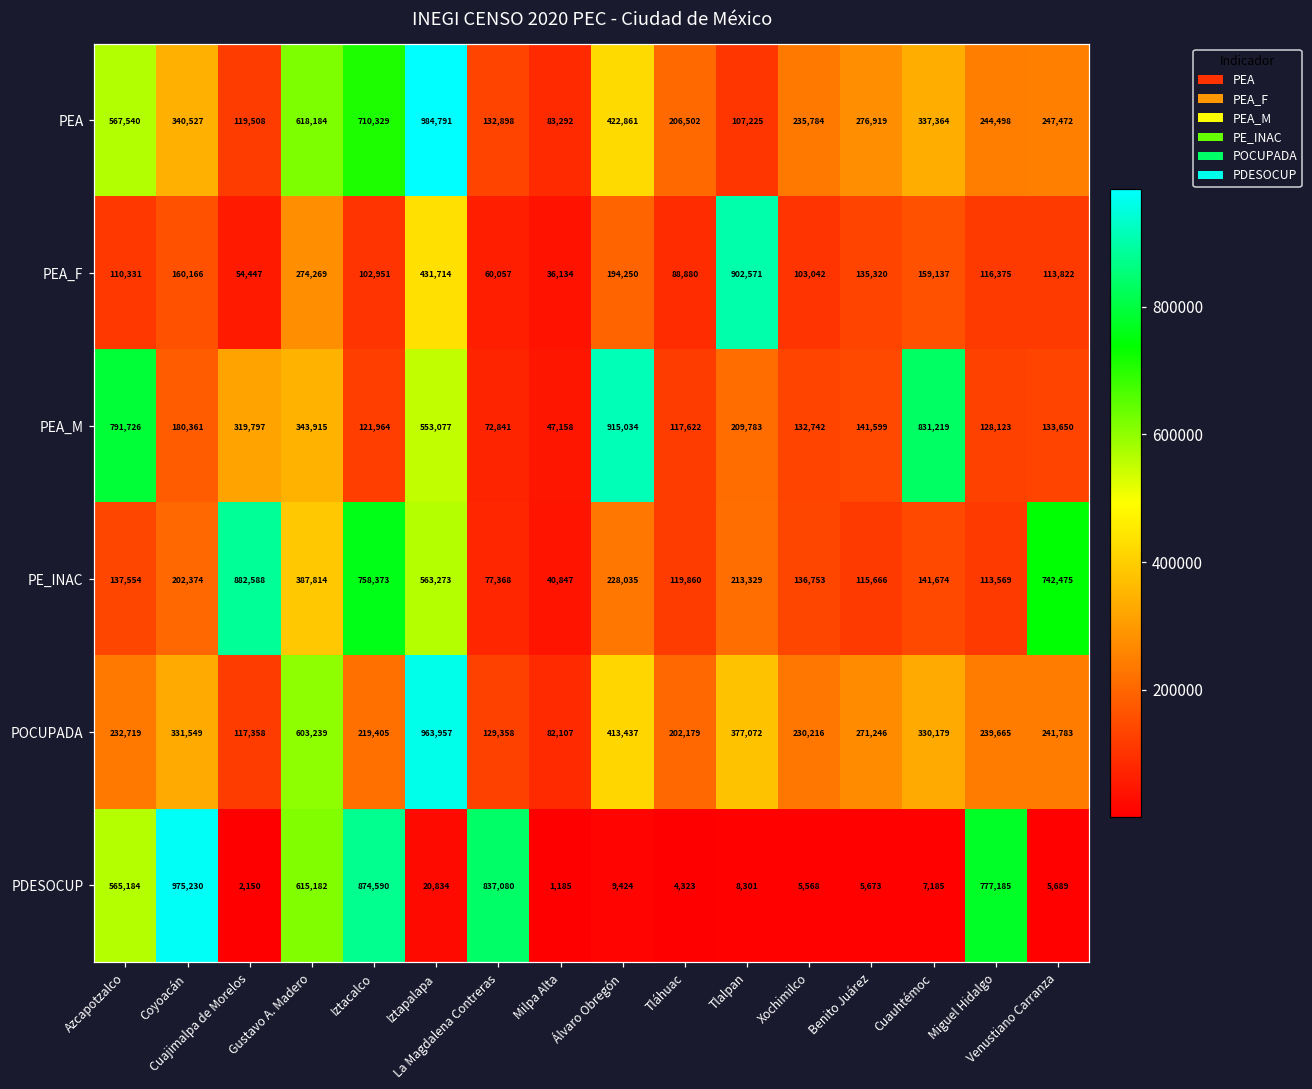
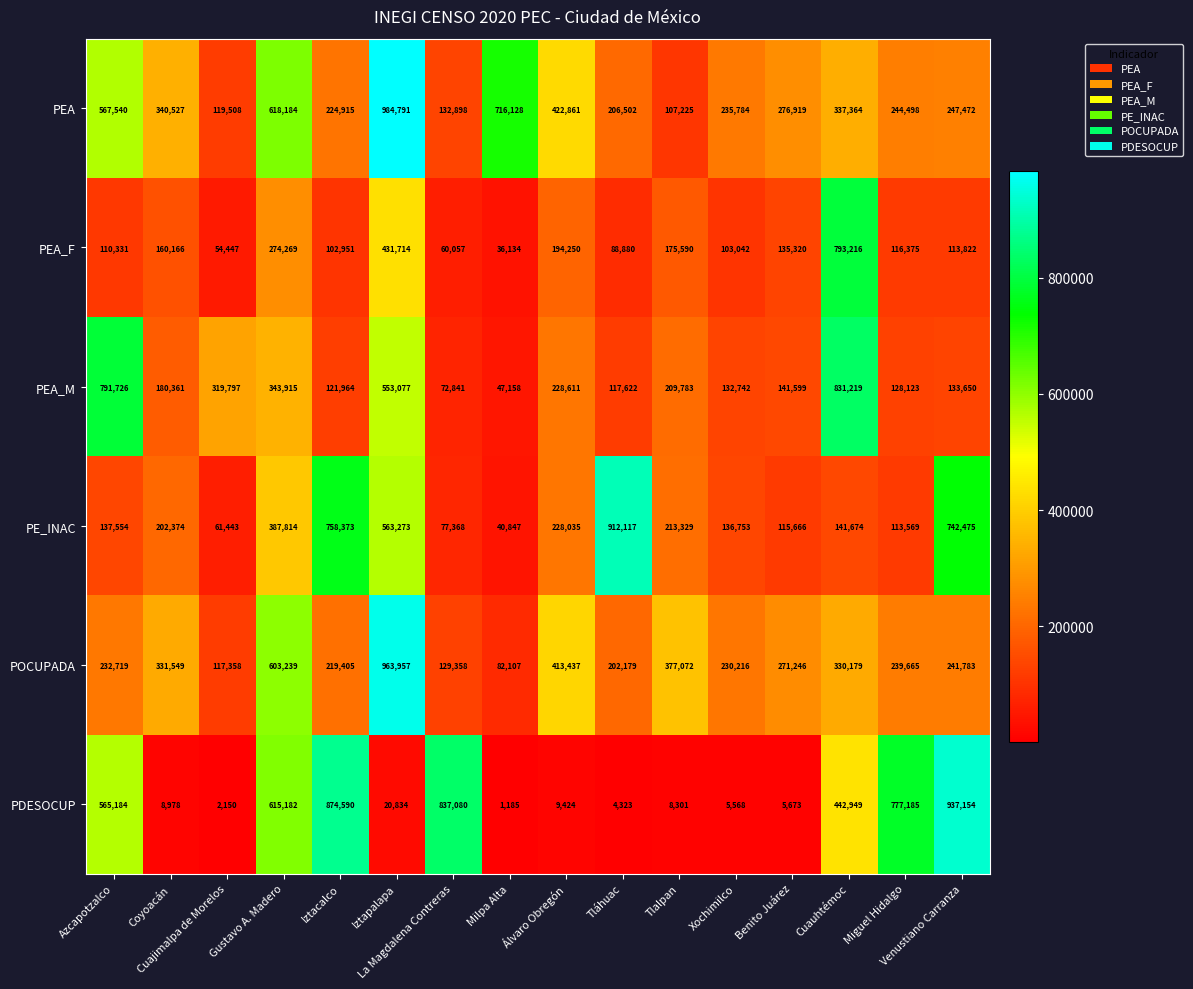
  {
    "PEA": {
      "Azcapotzalco": "567,540",
      "Coyoacán": "340,527",
      "Cuajimalpa de Morelos": "119,508",
      "Gustavo A. Madero": "618,184",
-     "Iztacalco": "710,329",
+     "Iztacalco": "224,915",
      "Iztapalapa": "984,791",
      "La Magdalena Contreras": "132,898",
-     "Milpa Alta": "83,292",
+     "Milpa Alta": "716,128",
      "Álvaro Obregón": "422,861",
      "Tláhuac": "206,502",
      "Tlalpan": "107,225",
      "Xochimilco": "235,784",
      "Benito Juárez": "276,919",
      "Cuauhtémoc": "337,364",
      "Miguel Hidalgo": "244,498",
      "Venustiano Carranza": "247,472"
    },
    "PEA_F": {
      "Azcapotzalco": "110,331",
      "Coyoacán": "160,166",
      "Cuajimalpa de Morelos": "54,447",
      "Gustavo A. Madero": "274,269",
      "Iztacalco": "102,951",
      "Iztapalapa": "431,714",
      "La Magdalena Contreras": "60,057",
      "Milpa Alta": "36,134",
      "Álvaro Obregón": "194,250",
      "Tláhuac": "88,880",
-     "Tlalpan": "902,571",
+     "Tlalpan": "175,590",
      "Xochimilco": "103,042",
      "Benito Juárez": "135,320",
-     "Cuauhtémoc": "159,137",
+     "Cuauhtémoc": "793,216",
      "Miguel Hidalgo": "116,375",
      "Venustiano Carranza": "113,822"
    },
    "PEA_M": {
      "Azcapotzalco": "791,726",
      "Coyoacán": "180,361",
      "Cuajimalpa de Morelos": "319,797",
      "Gustavo A. Madero": "343,915",
      "Iztacalco": "121,964",
      "Iztapalapa": "553,077",
      "La Magdalena Contreras": "72,841",
      "Milpa Alta": "47,158",
-     "Álvaro Obregón": "915,034",
+     "Álvaro Obregón": "228,611",
      "Tláhuac": "117,622",
      "Tlalpan": "209,783",
      "Xochimilco": "132,742",
      "Benito Juárez": "141,599",
      "Cuauhtémoc": "831,219",
      "Miguel Hidalgo": "128,123",
      "Venustiano Carranza": "133,650"
    },
    "PE_INAC": {
      "Azcapotzalco": "137,554",
      "Coyoacán": "202,374",
-     "Cuajimalpa de Morelos": "882,588",
+     "Cuajimalpa de Morelos": "61,443",
      "Gustavo A. Madero": "387,814",
      "Iztacalco": "758,373",
      "Iztapalapa": "563,273",
      "La Magdalena Contreras": "77,368",
      "Milpa Alta": "40,847",
      "Álvaro Obregón": "228,035",
-     "Tláhuac": "119,860",
+     "Tláhuac": "912,117",
      "Tlalpan": "213,329",
      "Xochimilco": "136,753",
      "Benito Juárez": "115,666",
      "Cuauhtémoc": "141,674",
      "Miguel Hidalgo": "113,569",
      "Venustiano Carranza": "742,475"
    },
    "POCUPADA": {
      "Azcapotzalco": "232,719",
      "Coyoacán": "331,549",
      "Cuajimalpa de Morelos": "117,358",
      "Gustavo A. Madero": "603,239",
      "Iztacalco": "219,405",
      "Iztapalapa": "963,957",
      "La Magdalena Contreras": "129,358",
      "Milpa Alta": "82,107",
      "Álvaro Obregón": "413,437",
      "Tláhuac": "202,179",
      "Tlalpan": "377,072",
      "Xochimilco": "230,216",
      "Benito Juárez": "271,246",
      "Cuauhtémoc": "330,179",
      "Miguel Hidalgo": "239,665",
      "Venustiano Carranza": "241,783"
    },
    "PDESOCUP": {
      "Azcapotzalco": "565,184",
-     "Coyoacán": "975,230",
+     "Coyoacán": "8,978",
      "Cuajimalpa de Morelos": "2,150",
      "Gustavo A. Madero": "615,182",
      "Iztacalco": "874,590",
      "Iztapalapa": "20,834",
      "La Magdalena Contreras": "837,080",
      "Milpa Alta": "1,185",
      "Álvaro Obregón": "9,424",
      "Tláhuac": "4,323",
      "Tlalpan": "8,301",
      "Xochimilco": "5,568",
      "Benito Juárez": "5,673",
-     "Cuauhtémoc": "7,185",
+     "Cuauhtémoc": "442,949",
      "Miguel Hidalgo": "777,185",
-     "Venustiano Carranza": "5,689"
+     "Venustiano Carranza": "937,154"
    }
  }
